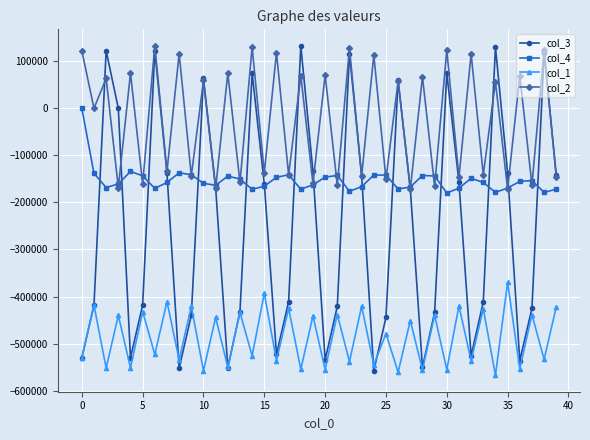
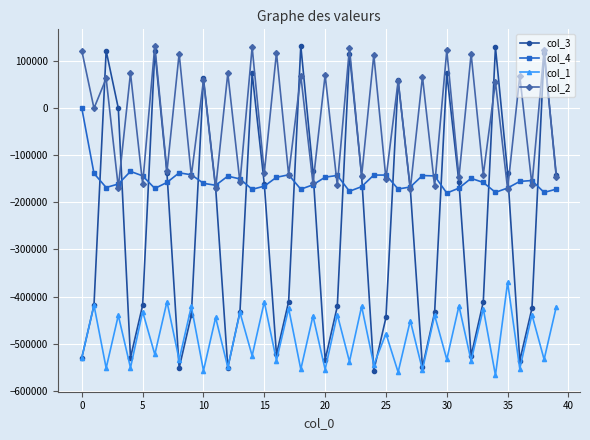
  {
    "col_1": {
      "5": -430000,
      "10": -560000,
-     "15": -390000,
+     "15": -410000,
      "20": -550000,
      "25": -480000,
-     "30": -560000,
+     "30": -530000,
      "35": -370000
    }
  }
